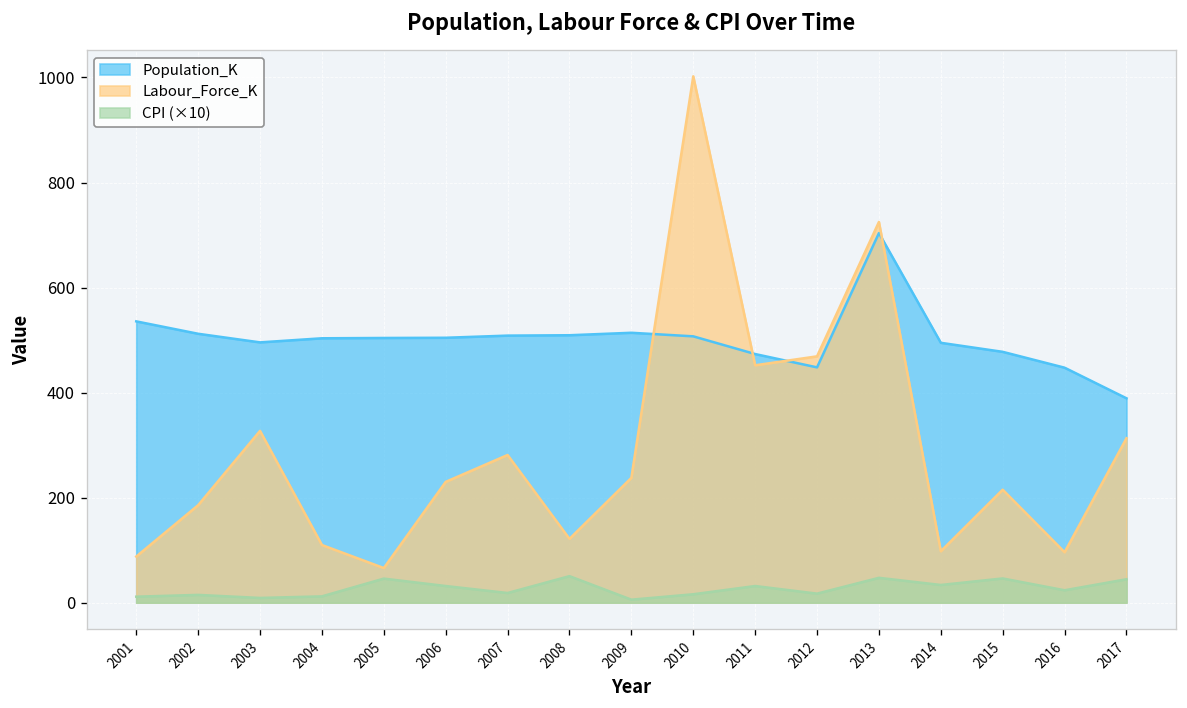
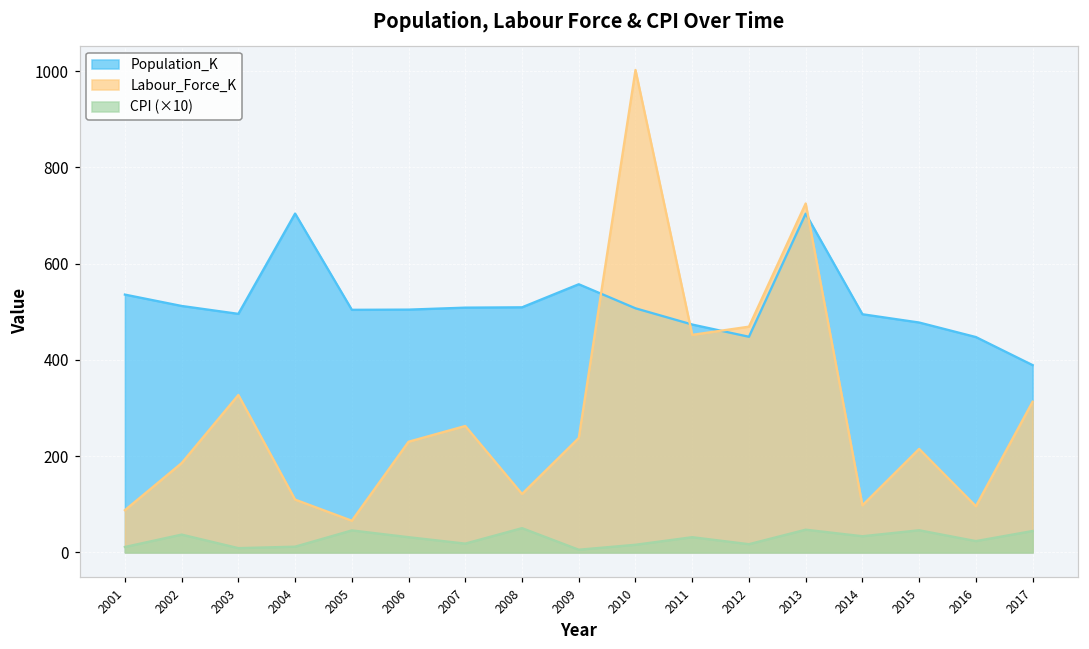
  {
    "Population_K": {
      "2001": 540,
      "2002": 510,
      "2003": 500,
-     "2004": 500,
+     "2004": 700,
      "2005": 500,
      "2006": 500,
      "2007": 510,
      "2008": 510,
-     "2009": 510,
+     "2009": 560,
      "2010": 510,
      "2011": 470,
      "2012": 450,
      "2013": 700,
      "2014": 490,
      "2015": 480,
      "2016": 450,
      "2017": 390
    },
    "Labour_Force_K": {
      "2001": 90,
      "2002": 190,
      "2003": 330,
      "2004": 110,
      "2005": 70,
      "2006": 230,
-     "2007": 280,
+     "2007": 260,
      "2008": 120,
      "2009": 240,
      "2010": 1000,
      "2011": 450,
      "2012": 470,
      "2013": 720,
      "2014": 100,
      "2015": 220,
      "2016": 100,
      "2017": 310
    },
    "CPI (×10)": {
      "2001": 10,
-     "2002": 10,
+     "2002": 40,
      "2003": 10,
      "2004": 10,
      "2005": 50,
      "2006": 30,
      "2007": 20,
      "2008": 50,
      "2009": 10,
      "2010": 20,
      "2011": 30,
      "2012": 20,
      "2013": 50,
      "2014": 30,
      "2015": 50,
      "2016": 20,
      "2017": 40
    }
  }
